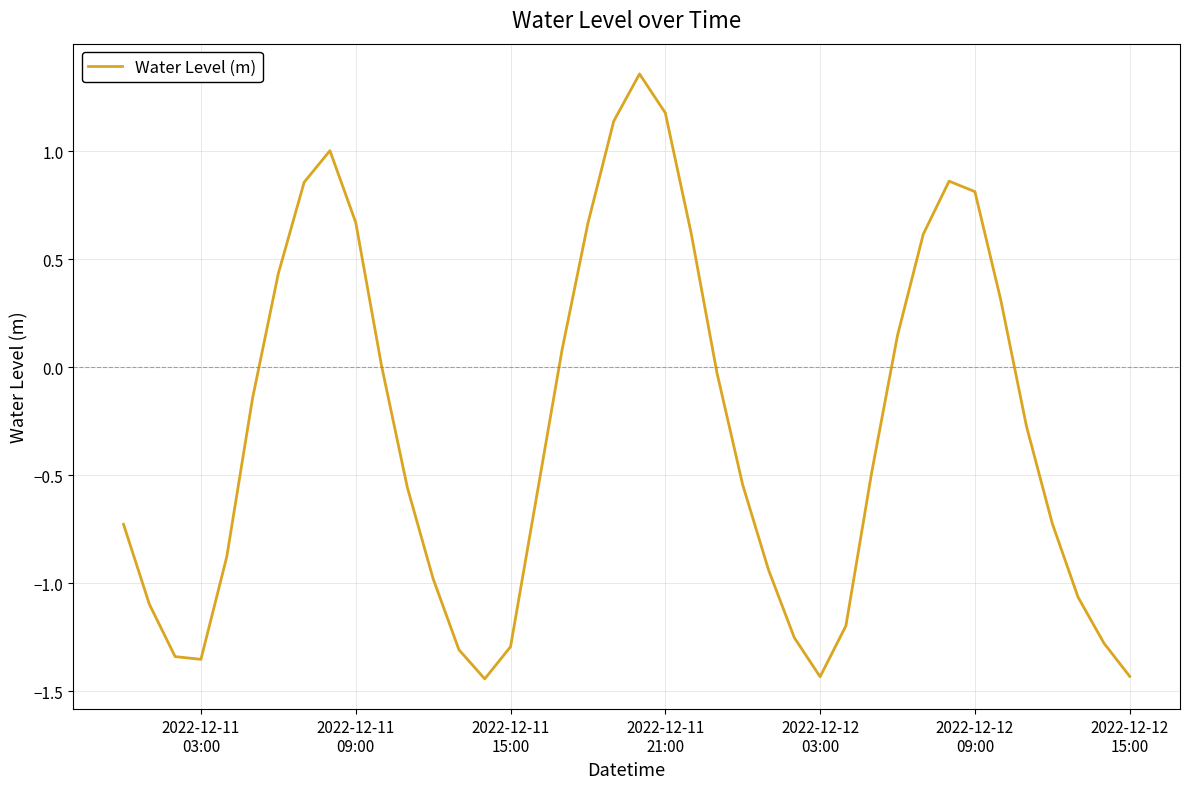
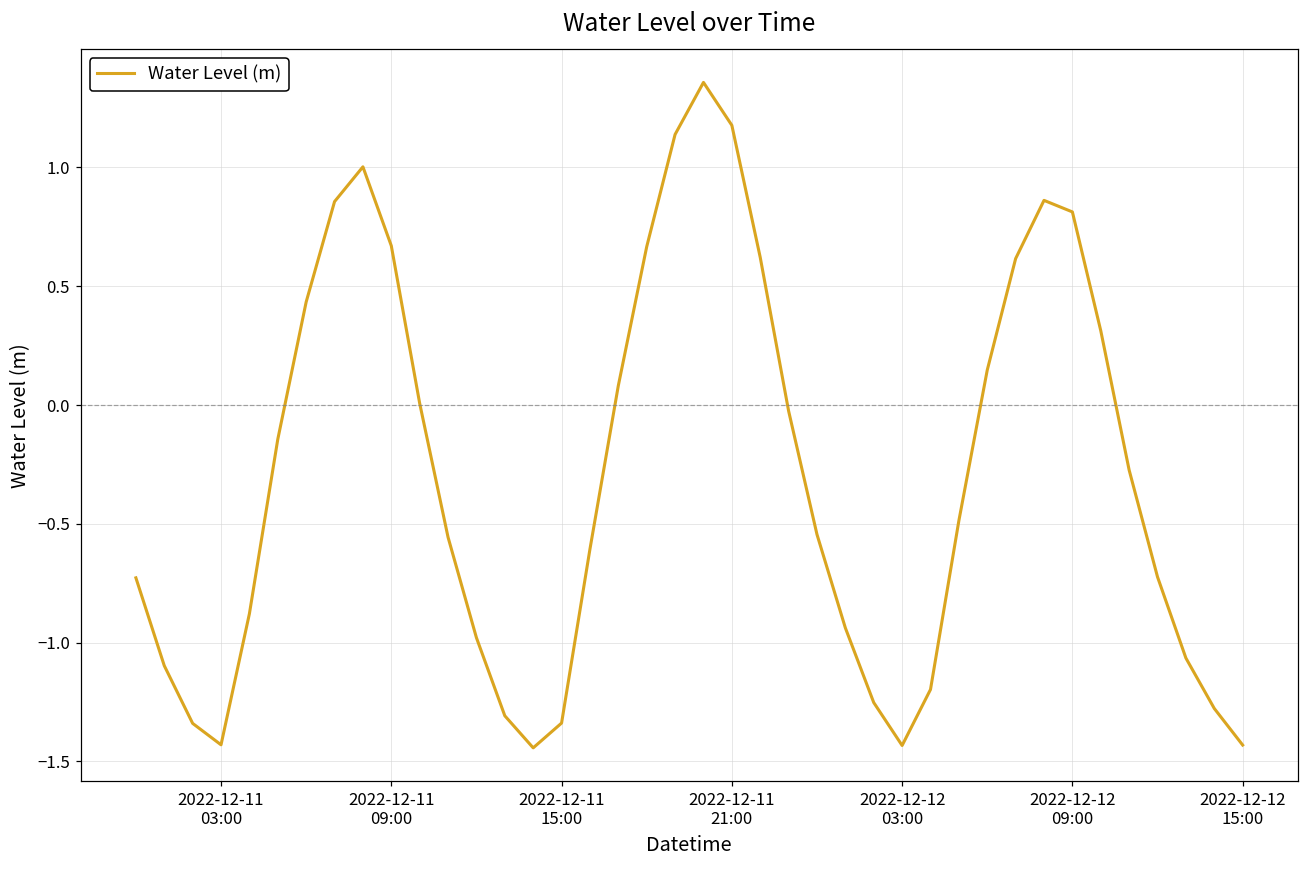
  {
-   "2022-12-11 03:00": -1.35,
+   "2022-12-11 03:00": -1.43,
    "2022-12-11 09:00": 0.67,
-   "2022-12-11 15:00": -1.29,
+   "2022-12-11 15:00": -1.34,
    "2022-12-11 21:00": 1.18,
    "2022-12-12 03:00": -1.43,
    "2022-12-12 09:00": 0.81,
    "2022-12-12 15:00": -1.43
  }
